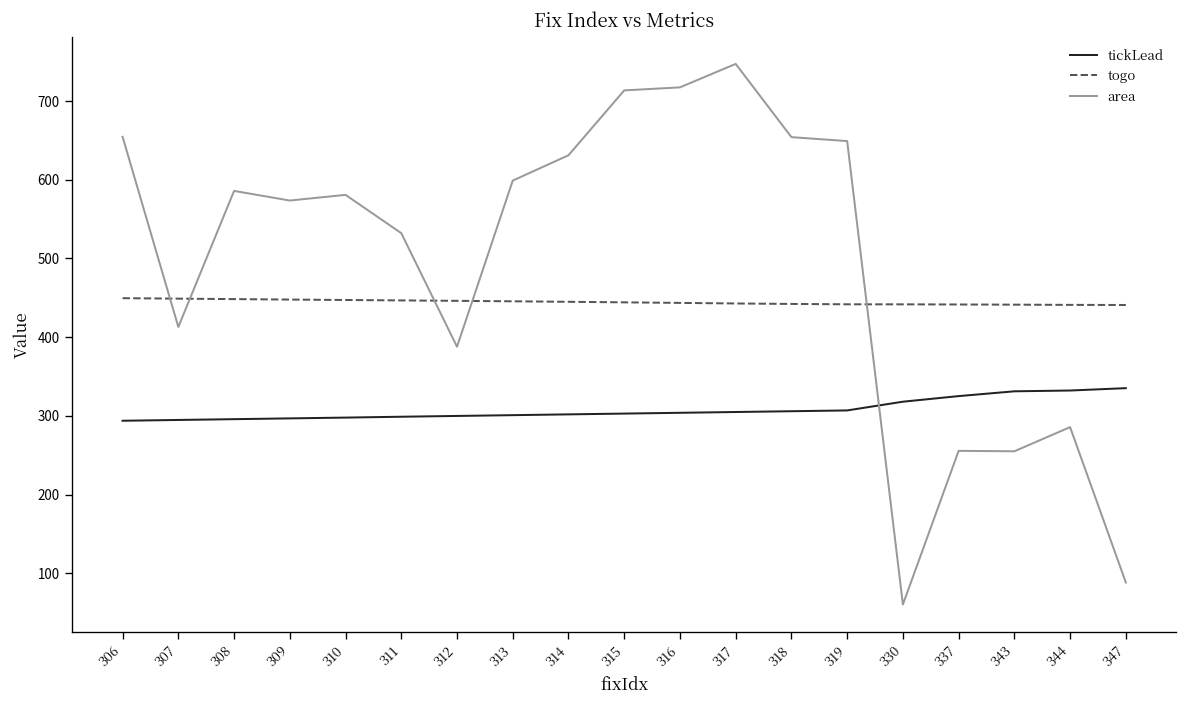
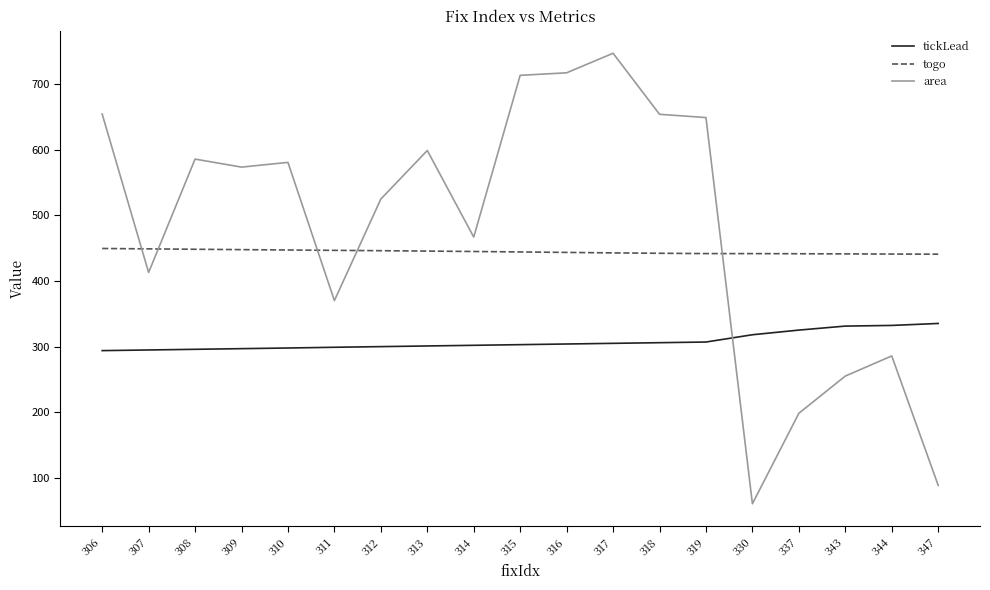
  {
    "tickLead": {
      "306": 290,
      "307": 290,
      "308": 300,
      "309": 300,
      "310": 300,
      "311": 300,
      "312": 300,
      "313": 300,
      "314": 300,
      "315": 300,
      "316": 300,
      "317": 300,
      "318": 310,
      "319": 310,
      "330": 320,
      "337": 330,
      "343": 330,
      "344": 330,
      "347": 340
    },
    "togo": {
      "306": 450,
      "307": 450,
      "308": 450,
      "309": 450,
      "310": 450,
      "311": 450,
      "312": 450,
      "313": 450,
      "314": 440,
      "315": 440,
      "316": 440,
      "317": 440,
      "318": 440,
      "319": 440,
      "330": 440,
      "337": 440,
      "343": 440,
      "344": 440,
      "347": 440
    },
    "area": {
      "306": 650,
      "307": 410,
      "308": 590,
      "309": 570,
      "310": 580,
-     "311": 530,
-     "312": 390,
+     "311": 370,
+     "312": 520,
      "313": 600,
-     "314": 630,
+     "314": 470,
      "315": 710,
      "316": 720,
      "317": 750,
      "318": 650,
      "319": 650,
      "330": 60,
-     "337": 260,
+     "337": 200,
      "343": 260,
      "344": 290,
      "347": 90
    }
  }
